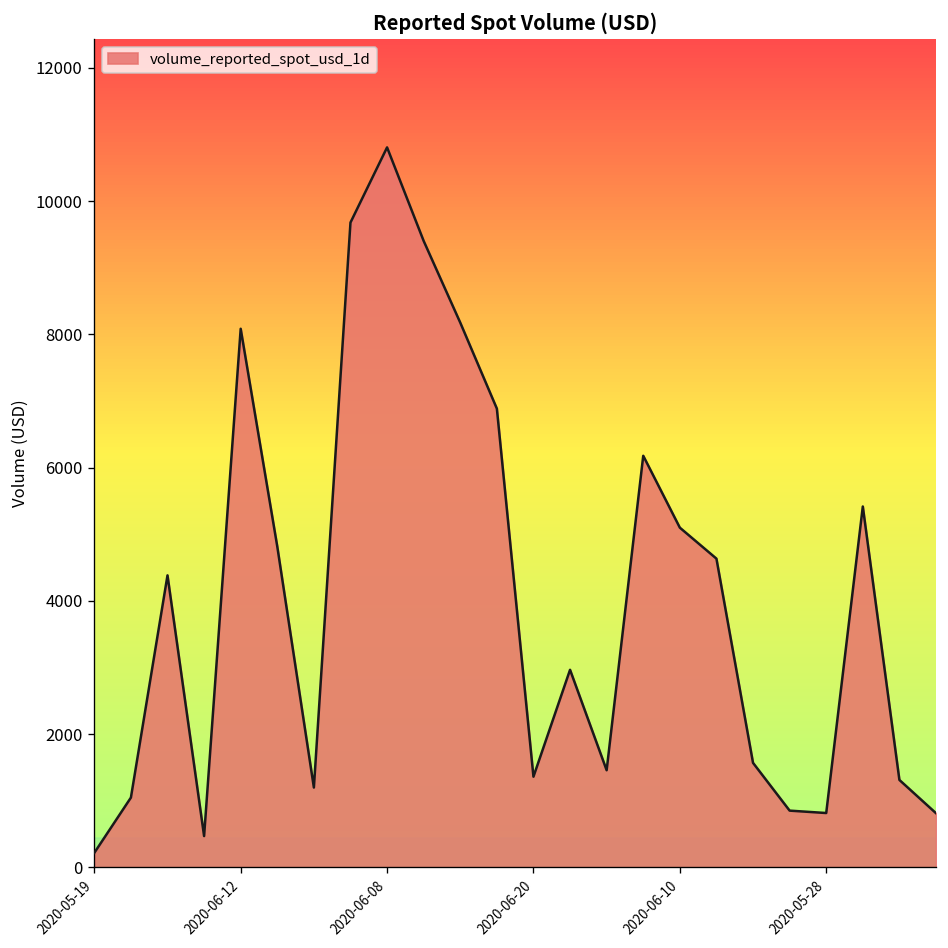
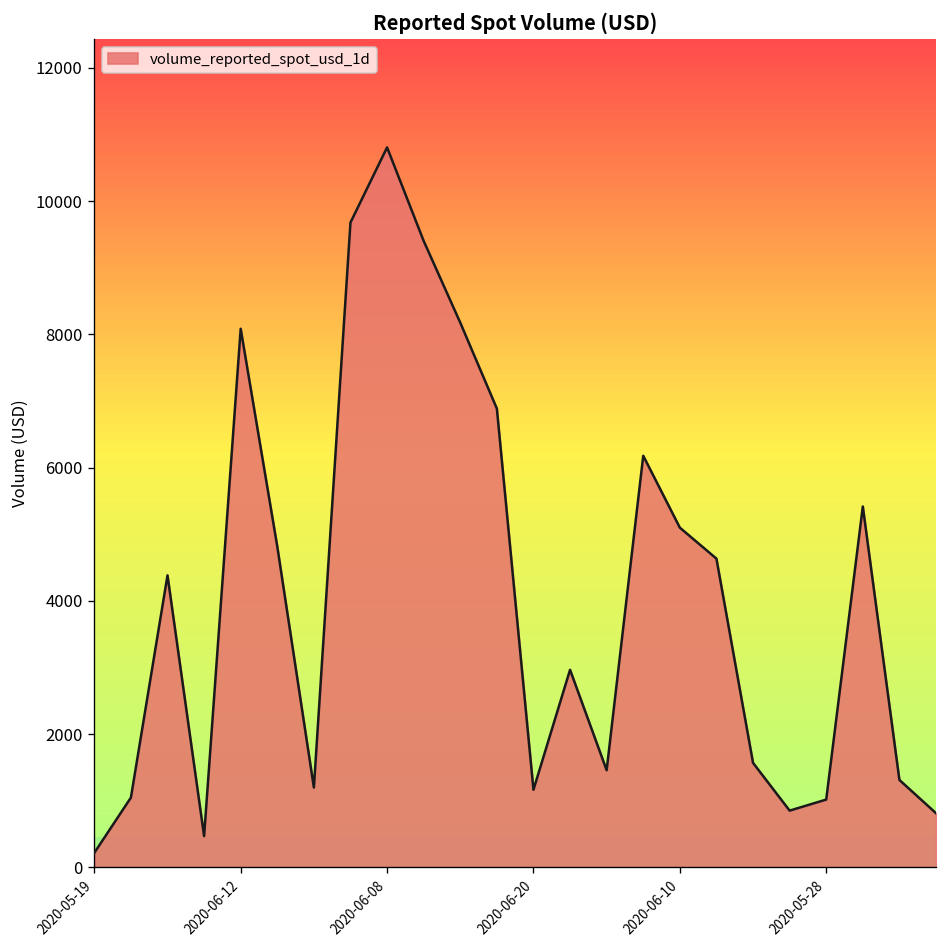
  {
    "2020-06-12": 8100,
    "2020-06-08": 10800,
-   "2020-06-20": 1400,
+   "2020-06-20": 1200,
    "2020-06-10": 5100,
-   "2020-05-28": 800
+   "2020-05-28": 1000
  }
